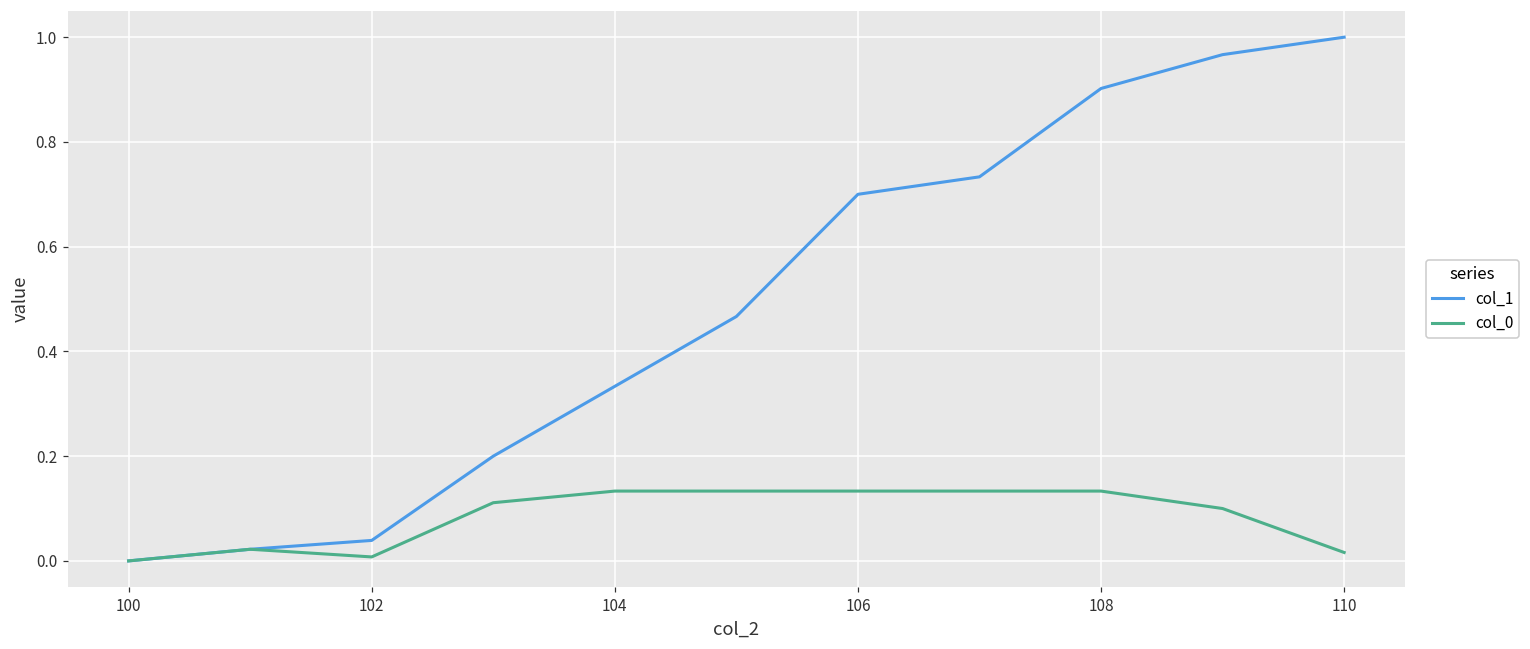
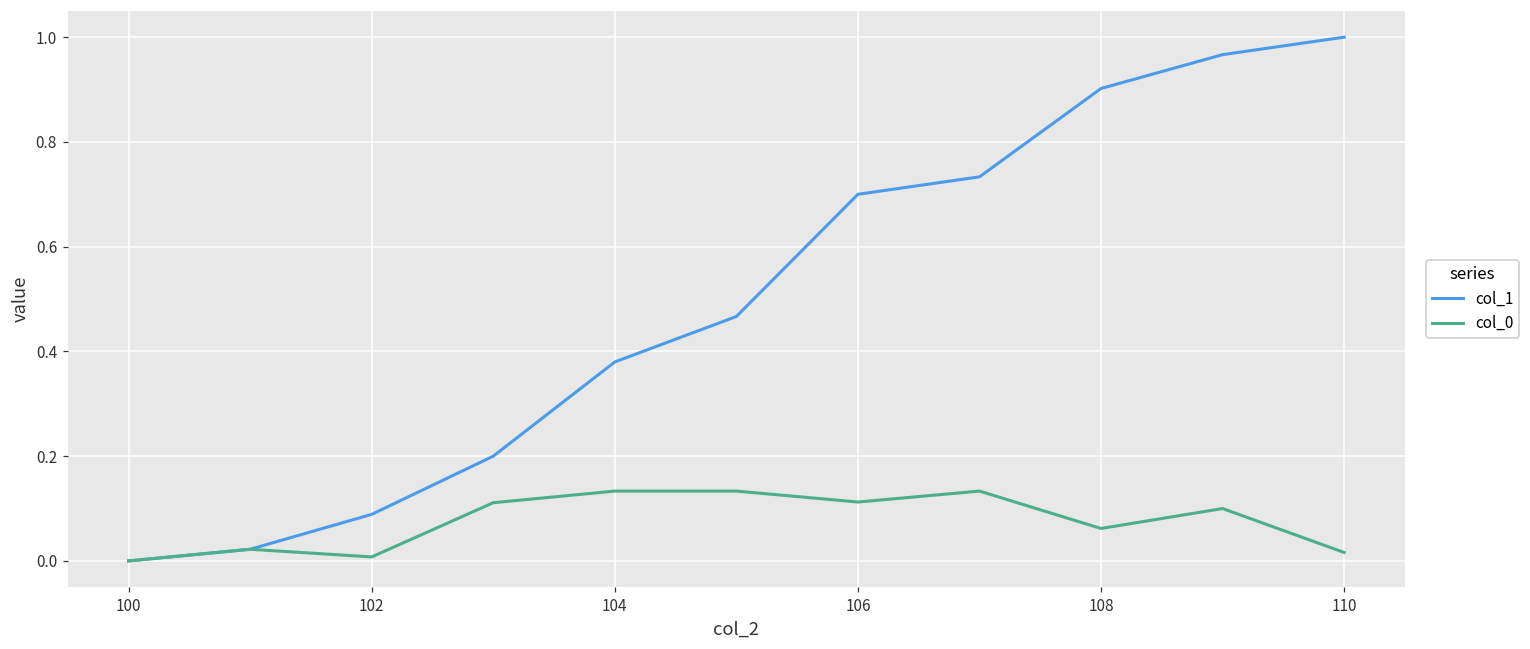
  {
    "col_1": {
-     "102": 0.04,
-     "104": 0.33,
+     "102": 0.09,
+     "104": 0.38,
      "106": 0.70,
      "108": 0.90,
      "110": 1.00
    },
    "col_0": {
      "102": 0.01,
      "104": 0.13,
-     "106": 0.13,
-     "108": 0.13,
+     "106": 0.11,
+     "108": 0.06,
      "110": 0.02
    }
  }
